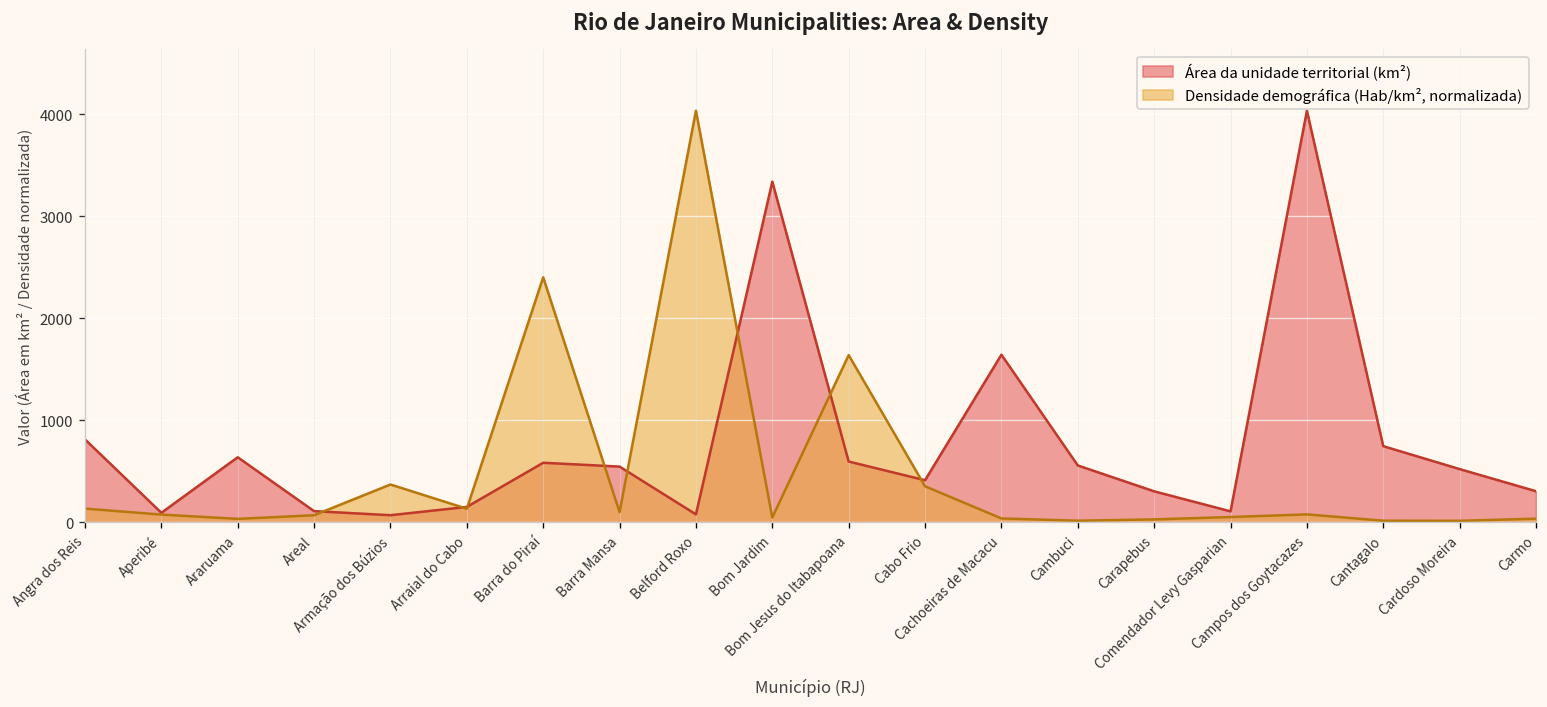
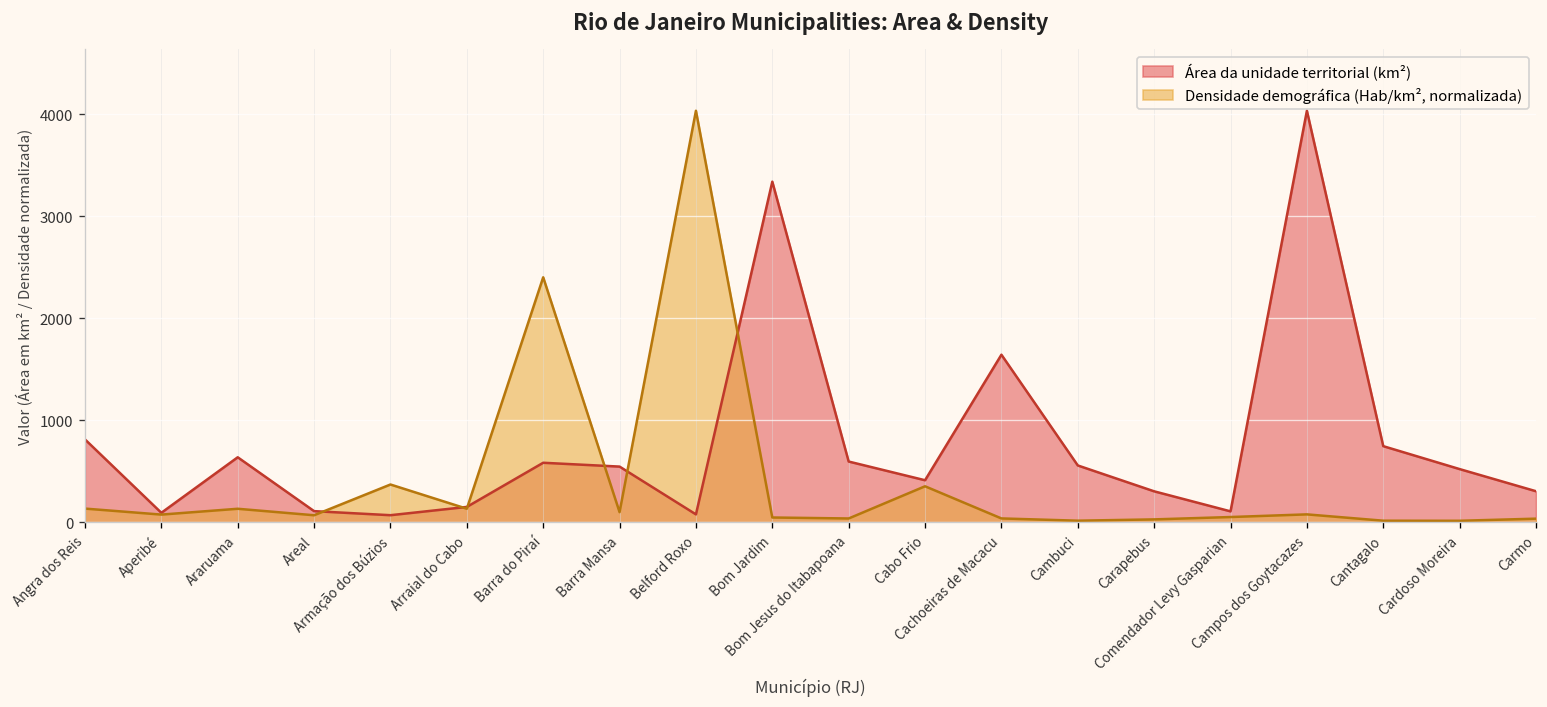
  {
    "Área da unidade territorial (km²)": {
      "Angra dos Reis": 800,
      "Araruama": 600,
      "Areal": 100,
      "Armação dos Búzios": 100,
      "Barra do Piraí": 600,
      "Barra Mansa": 500,
      "Belford Roxo": 100,
      "Bom Jardim": 3300,
      "Bom Jesus do Itabapoana": 600,
      "Cabo Frio": 400,
      "Cachoeiras de Macacu": 1600,
      "Cambuci": 600,
      "Carapebus": 300,
      "Comendador Levy Gasparian": 100,
      "Campos dos Goytacazes": 4000,
      "Cantagalo": 700,
      "Cardoso Moreira": 500,
      "Carmo": 300
    },
    "Densidade demográfica (Hab/km², normalizada)": {
      "Angra dos Reis": 100,
-     "Araruama": 0,
+     "Araruama": 100,
      "Areal": 100,
      "Armação dos Búzios": 400,
      "Barra do Piraí": 2400,
      "Barra Mansa": 100,
      "Belford Roxo": 4000,
      "Bom Jardim": 0,
-     "Bom Jesus do Itabapoana": 1600,
+     "Bom Jesus do Itabapoana": 0,
      "Cabo Frio": 400,
      "Cachoeiras de Macacu": 0,
      "Cambuci": 0,
      "Carapebus": 0,
      "Comendador Levy Gasparian": 100,
      "Campos dos Goytacazes": 100,
      "Cantagalo": 0,
      "Cardoso Moreira": 0,
      "Carmo": 0
    }
  }
